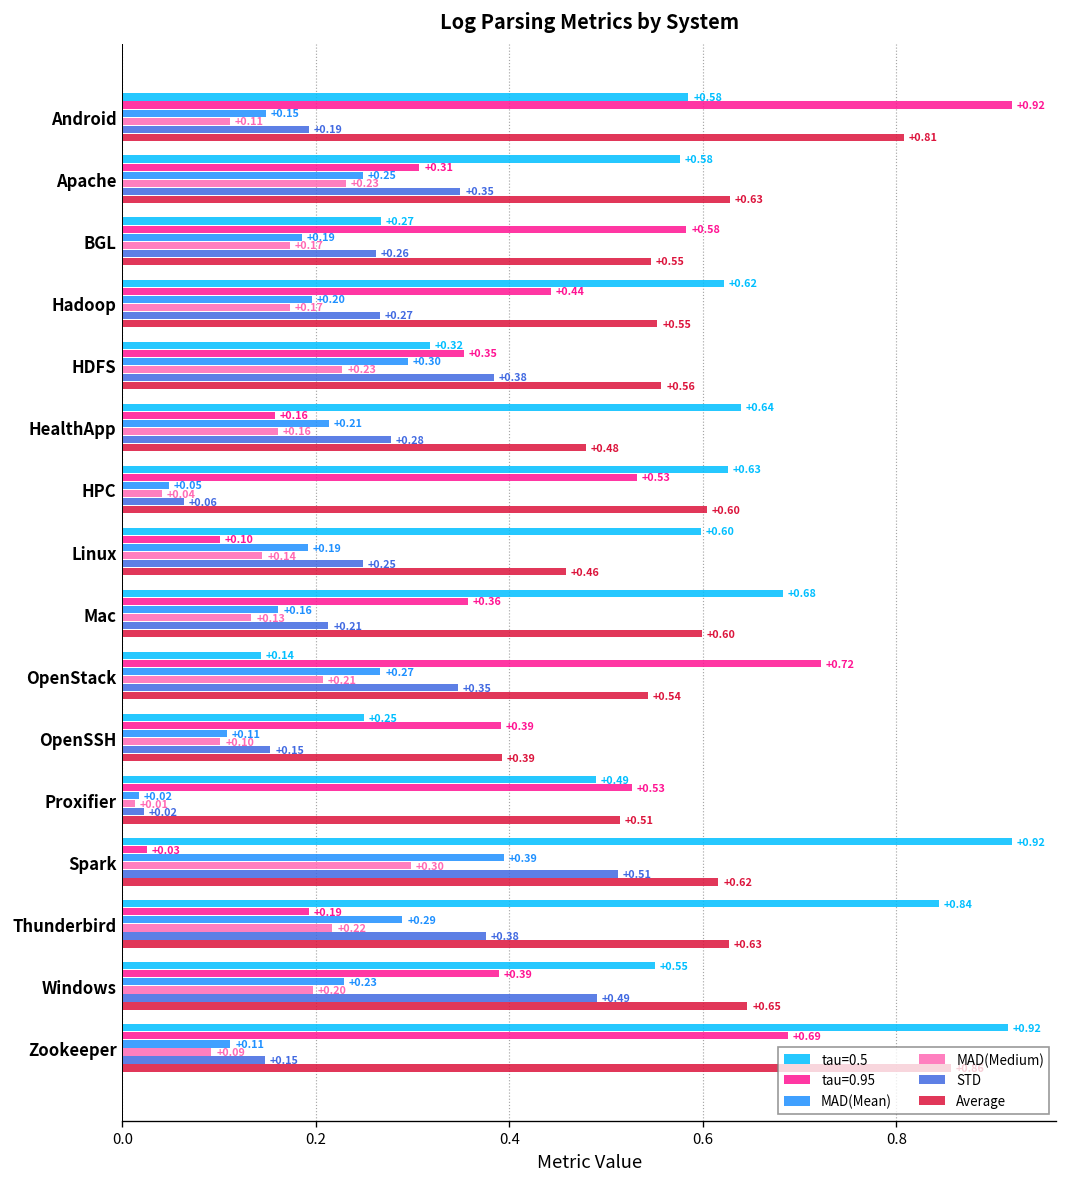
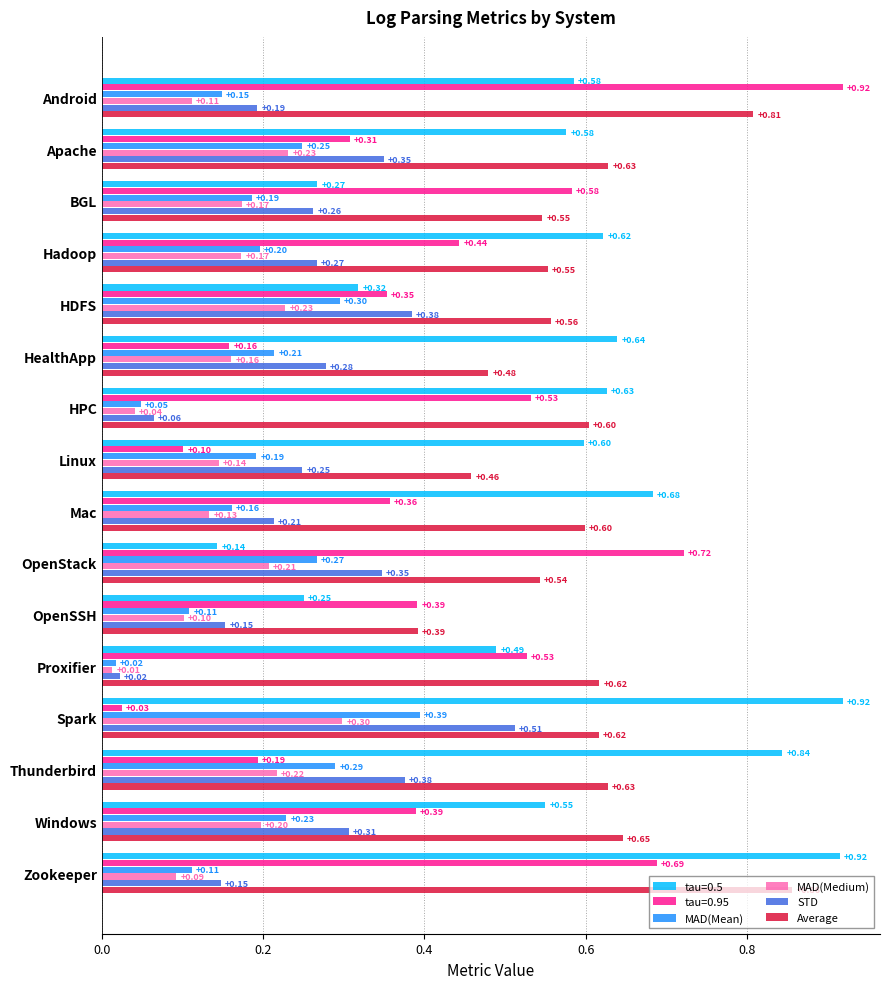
  {
    "tau=0.95": {
      "Android": "+0.92",
      "Apache": "+0.31",
      "BGL": "+0.58",
      "Hadoop": "+0.44",
      "HDFS": "+0.35",
      "HealthApp": "+0.16",
      "HPC": "+0.53",
      "Linux": "+0.10",
      "Mac": "+0.36",
      "OpenStack": "+0.72",
      "OpenSSH": "+0.39",
      "Proxifier": "+0.53",
      "Spark": "+0.03",
      "Thunderbird": "+0.19",
      "Windows": "+0.39",
      "Zookeeper": "+0.69"
    },
    "MAD(Medium)": {
      "Android": "+0.11",
      "Apache": "+0.23",
      "BGL": "+0.17",
      "Hadoop": "+0.17",
      "HDFS": "+0.23",
      "HealthApp": "+0.16",
      "Linux": "+0.14",
      "Mac": "+0.13",
      "OpenStack": "+0.21",
      "Spark": "+0.30",
      "Thunderbird": "+0.22",
      "Windows": "+0.20",
      "Zookeeper": "+0.09"
    },
    "STD": {
      "Android": "+0.19",
      "Apache": "+0.35",
      "BGL": "+0.26",
      "Hadoop": "+0.27",
      "HDFS": "+0.38",
      "HealthApp": "+0.28",
      "HPC": "+0.06",
      "Linux": "+0.25",
      "Mac": "+0.21",
      "OpenStack": "+0.35",
      "OpenSSH": "+0.15",
      "Spark": "+0.51",
      "Thunderbird": "+0.38",
-     "Windows": "+0.49",
+     "Windows": "+0.31",
      "Zookeeper": "+0.15"
    },
    "Average": {
      "Android": "+0.81",
      "Apache": "+0.63",
      "BGL": "+0.55",
      "Hadoop": "+0.55",
      "HDFS": "+0.56",
      "HealthApp": "+0.48",
      "HPC": "+0.60",
      "Linux": "+0.46",
      "Mac": "+0.60",
      "OpenStack": "+0.54",
      "OpenSSH": "+0.39",
-     "Proxifier": "+0.51",
+     "Proxifier": "+0.62",
      "Spark": "+0.62",
      "Thunderbird": "+0.63",
      "Windows": "+0.65"
    }
  }
